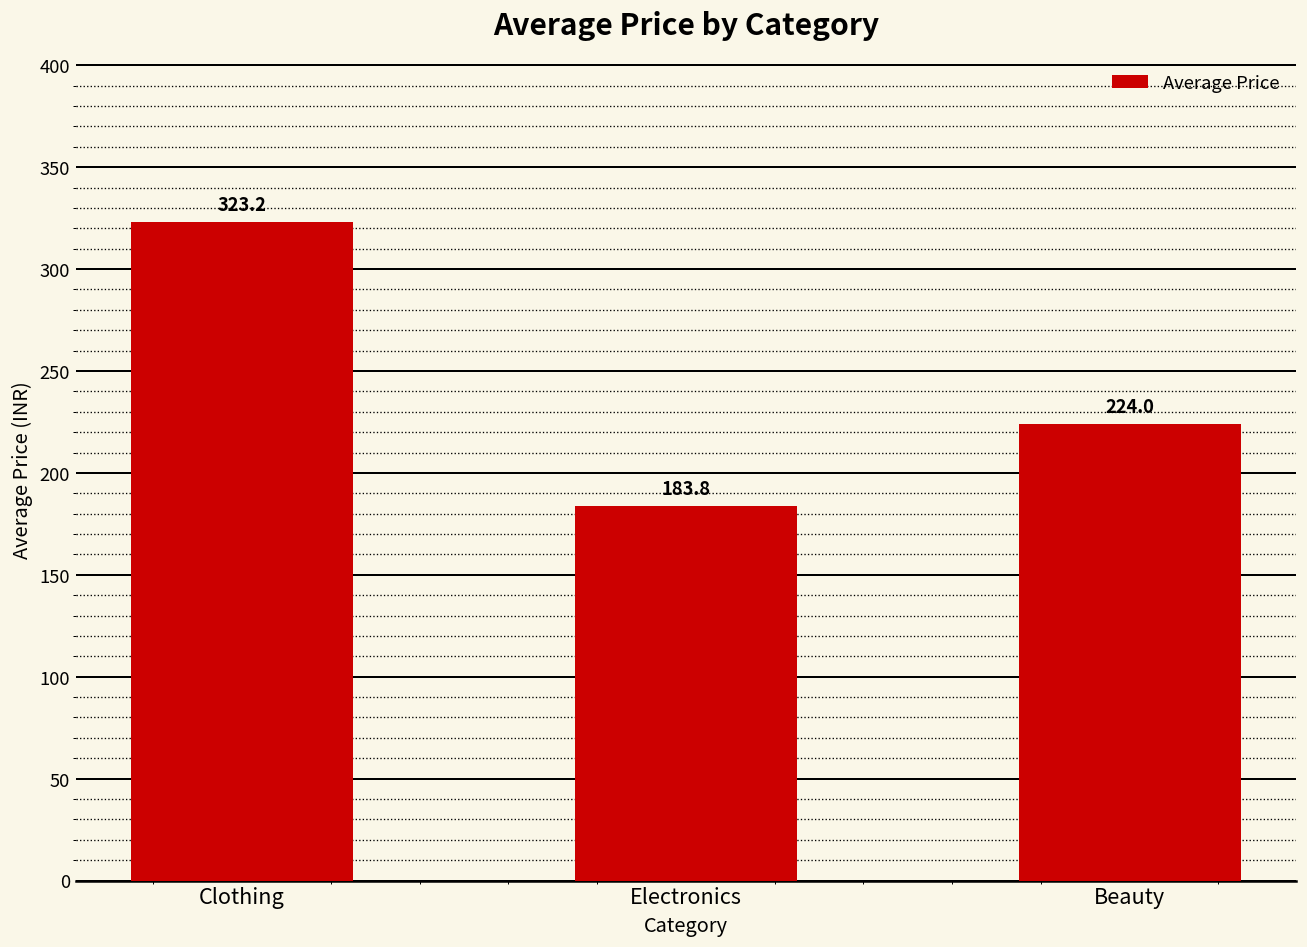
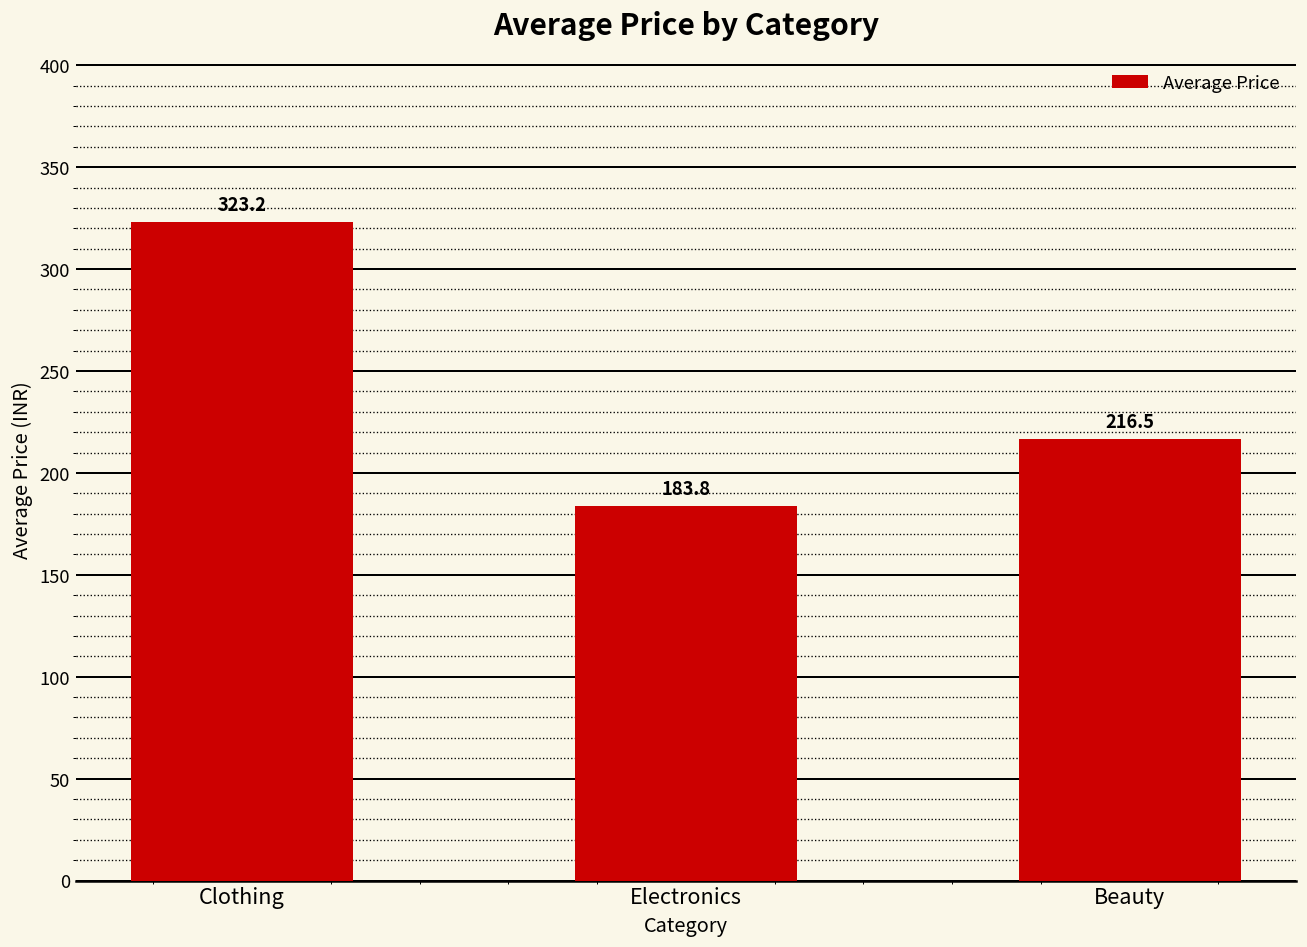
  {
    "Clothing": 323.2,
    "Electronics": 183.8,
-   "Beauty": 224.0
+   "Beauty": 216.5
  }
